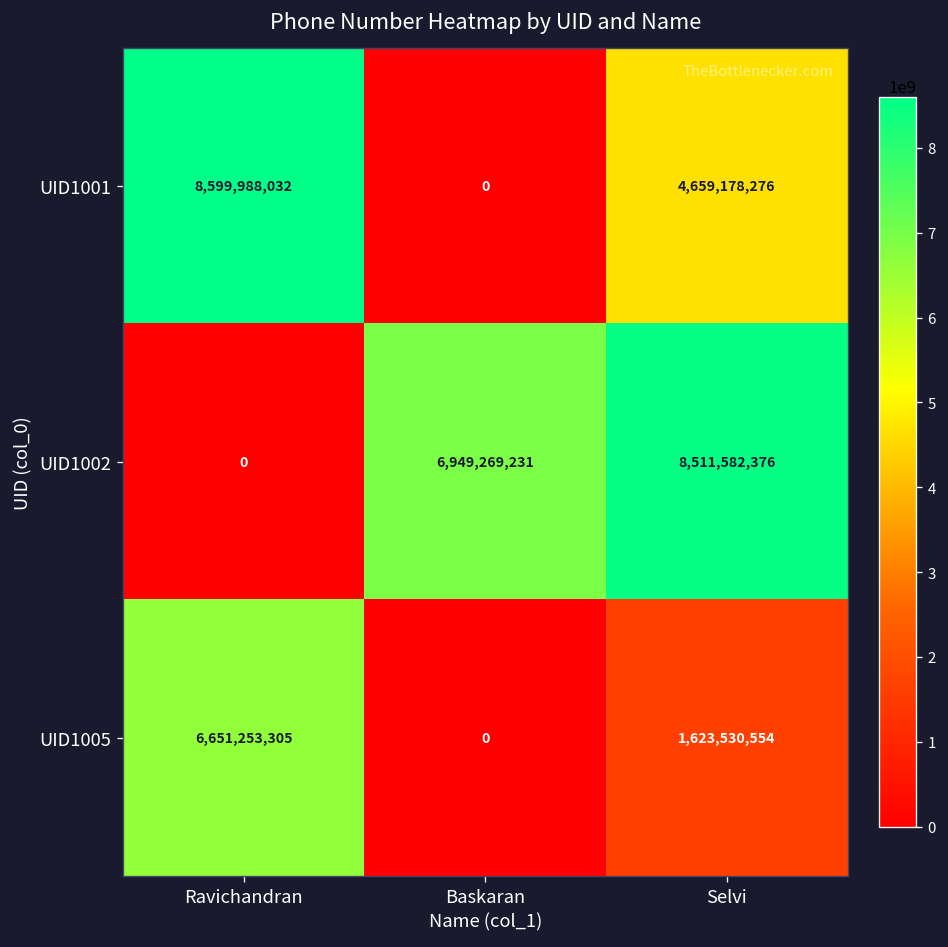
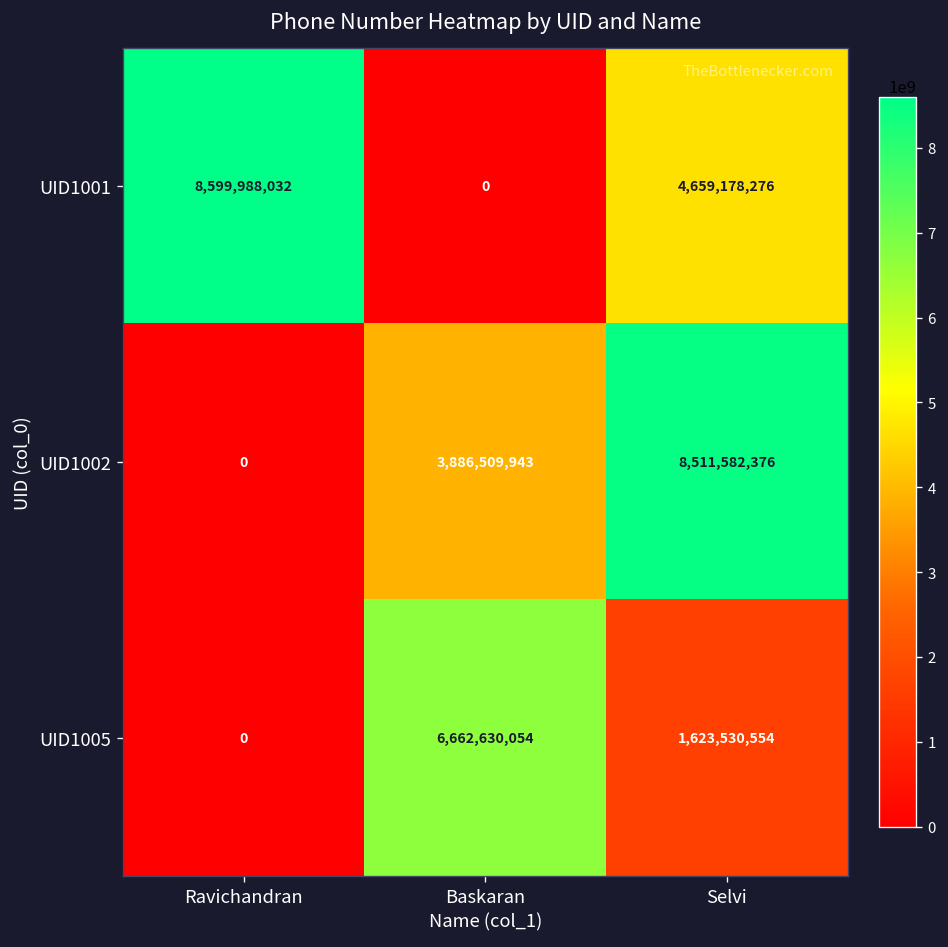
  {
    "UID1001": {
      "Ravichandran": "8,599,988,032",
      "Baskaran": "0"
    },
    "UID1002": {
      "Ravichandran": "0",
-     "Baskaran": "6,949,269,231",
+     "Baskaran": "3,886,509,943",
      "Selvi": "8,511,582,376"
    },
    "UID1005": {
-     "Ravichandran": "6,651,253,305",
-     "Baskaran": "0",
+     "Ravichandran": "0",
+     "Baskaran": "6,662,630,054",
      "Selvi": "1,623,530,554"
    }
  }
